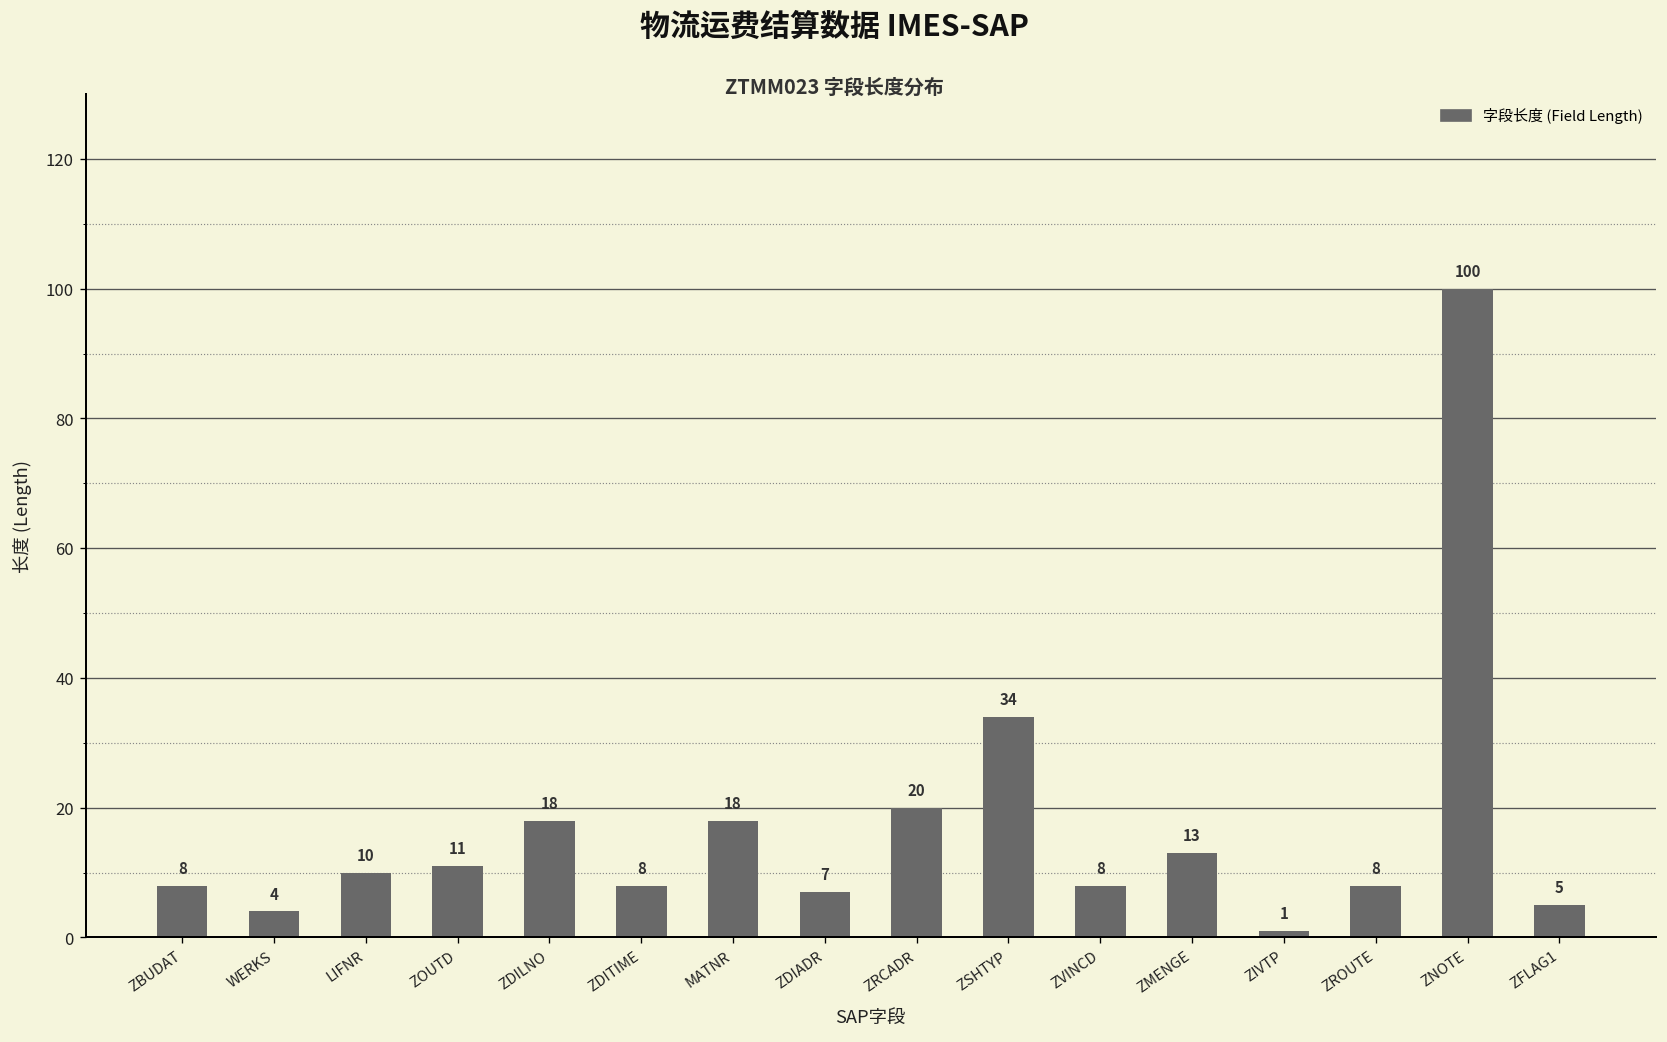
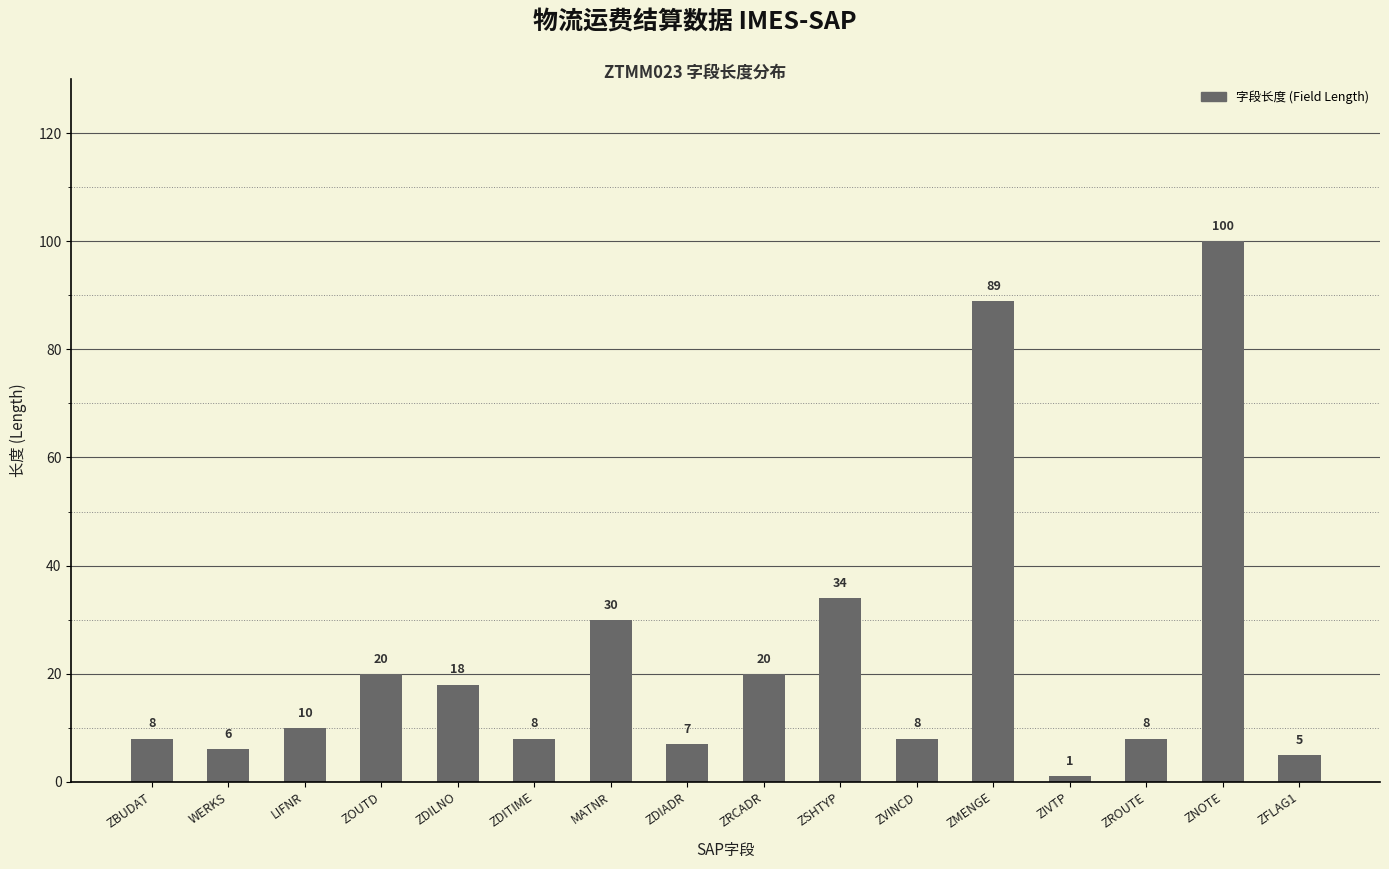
  {
    "ZBUDAT": 8,
-   "WERKS": 4,
+   "WERKS": 6,
    "LIFNR": 10,
-   "ZOUTD": 11,
+   "ZOUTD": 20,
    "ZDILNO": 18,
    "ZDITIME": 8,
-   "MATNR": 18,
+   "MATNR": 30,
    "ZDIADR": 7,
    "ZRCADR": 20,
    "ZSHTYP": 34,
    "ZVINCD": 8,
-   "ZMENGE": 13,
+   "ZMENGE": 89,
    "ZIVTP": 1,
    "ZROUTE": 8,
    "ZNOTE": 100,
    "ZFLAG1": 5
  }
